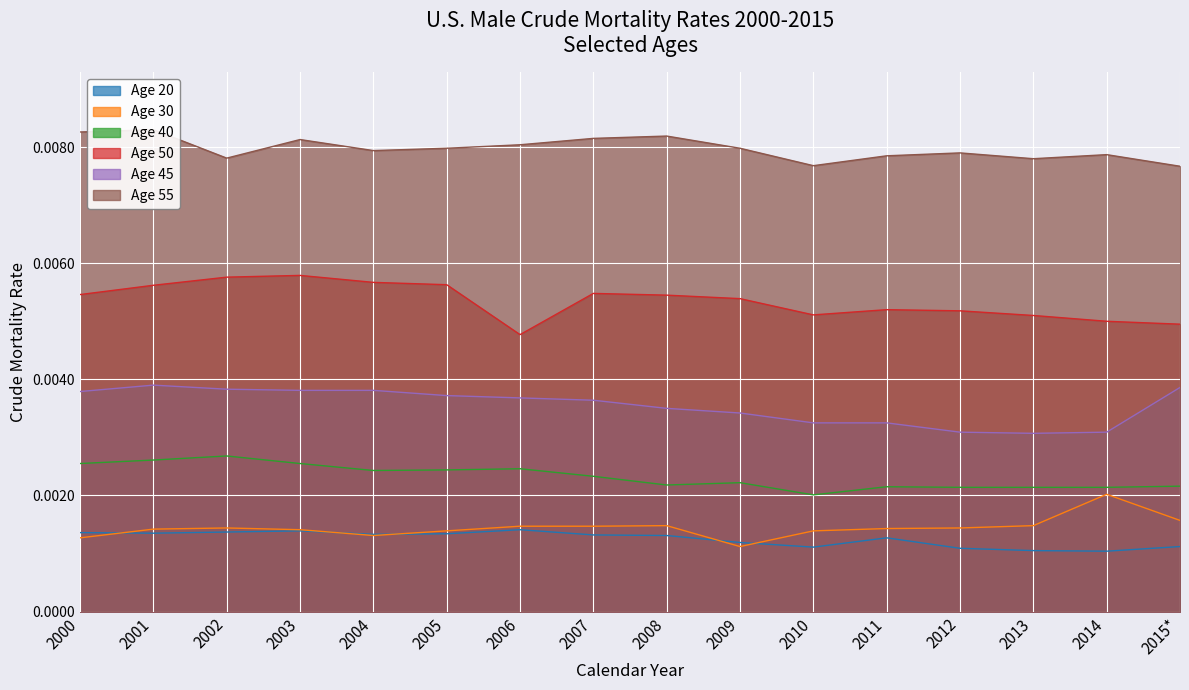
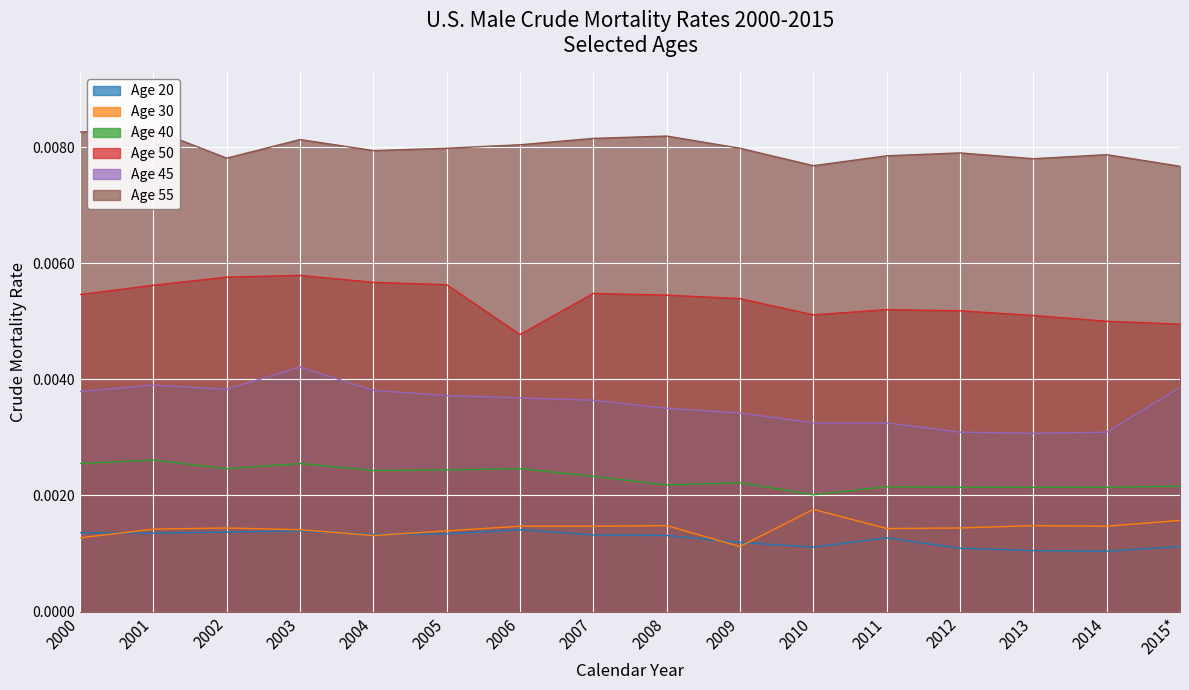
  {
    "Age 20": {
      "2000": 0.0014,
      "2001": 0.0014,
      "2002": 0.0014,
      "2005": 0.0013,
      "2006": 0.0014,
      "2007": 0.0013,
      "2008": 0.0013,
      "2009": 0.0012,
      "2010": 0.0011,
      "2011": 0.0013,
      "2012": 0.0011,
      "2013": 0.0011,
      "2014": 0.0010,
      "2015*": 0.0011
    },
    "Age 30": {
      "2000": 0.0013,
      "2001": 0.0014,
      "2002": 0.0014,
      "2005": 0.0014,
      "2006": 0.0015,
      "2007": 0.0015,
      "2008": 0.0015,
      "2009": 0.0011,
-     "2010": 0.0014,
+     "2010": 0.0018,
      "2011": 0.0014,
      "2012": 0.0014,
      "2013": 0.0015,
-     "2014": 0.0020,
+     "2014": 0.0015,
      "2015*": 0.0016
    },
    "Age 40": {
      "2000": 0.0026,
      "2001": 0.0026,
-     "2002": 0.0027,
+     "2002": 0.0025,
      "2003": 0.0026,
      "2004": 0.0024,
      "2005": 0.0024,
      "2006": 0.0025,
      "2007": 0.0023,
      "2008": 0.0022,
      "2009": 0.0022,
      "2010": 0.0020,
      "2011": 0.0022,
      "2012": 0.0021,
      "2013": 0.0021,
      "2014": 0.0021,
      "2015*": 0.0022
    },
    "Age 50": {
      "2000": 0.0055,
      "2001": 0.0056,
      "2002": 0.0058,
      "2003": 0.0058,
      "2004": 0.0057,
      "2005": 0.0056,
      "2006": 0.0048,
      "2007": 0.0055,
      "2008": 0.0055,
      "2009": 0.0054,
      "2010": 0.0051,
      "2011": 0.0052,
      "2012": 0.0052,
      "2013": 0.0051,
      "2014": 0.0050,
      "2015*": 0.0050
    },
    "Age 45": {
      "2000": 0.0038,
      "2001": 0.0039,
      "2002": 0.0038,
-     "2003": 0.0038,
+     "2003": 0.0042,
      "2004": 0.0038,
      "2005": 0.0037,
      "2006": 0.0037,
      "2007": 0.0036,
      "2008": 0.0035,
      "2009": 0.0034,
      "2010": 0.0033,
      "2011": 0.0033,
      "2012": 0.0031,
      "2013": 0.0031,
      "2014": 0.0031,
      "2015*": 0.0039
    },
    "Age 55": {
      "2000": 0.0083,
      "2002": 0.0078,
      "2003": 0.0081,
      "2004": 0.0079,
      "2005": 0.0080,
      "2006": 0.0080,
      "2007": 0.0082,
      "2008": 0.0082,
      "2009": 0.0080,
      "2010": 0.0077,
      "2011": 0.0079,
      "2012": 0.0079,
      "2013": 0.0078,
      "2014": 0.0079,
      "2015*": 0.0077
    }
  }
